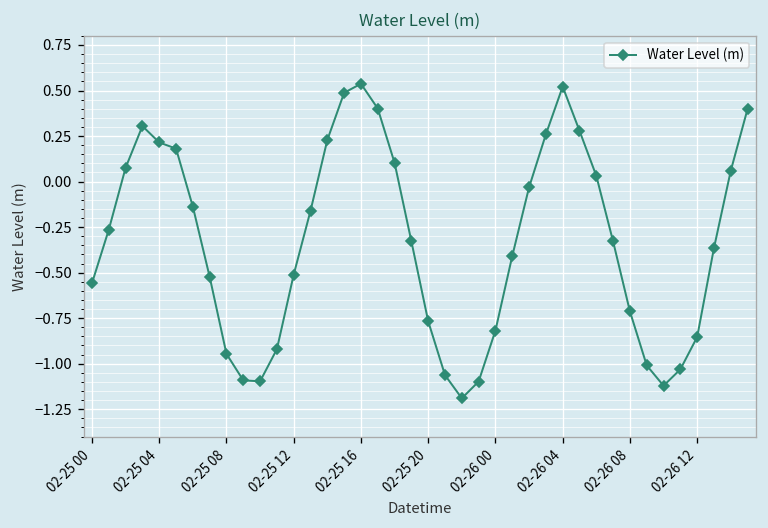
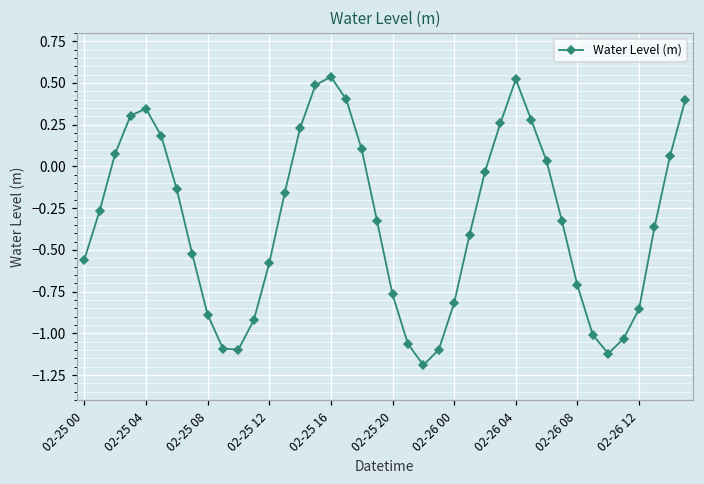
  {
    "02-25 00": -0.56,
-   "02-25 04": 0.21,
-   "02-25 08": -0.95,
-   "02-25 12": -0.51,
+   "02-25 04": 0.35,
+   "02-25 08": -0.89,
+   "02-25 12": -0.58,
    "02-25 16": 0.54,
    "02-25 20": -0.77,
    "02-26 00": -0.82,
    "02-26 04": 0.52,
    "02-26 08": -0.71,
    "02-26 12": -0.85
  }
